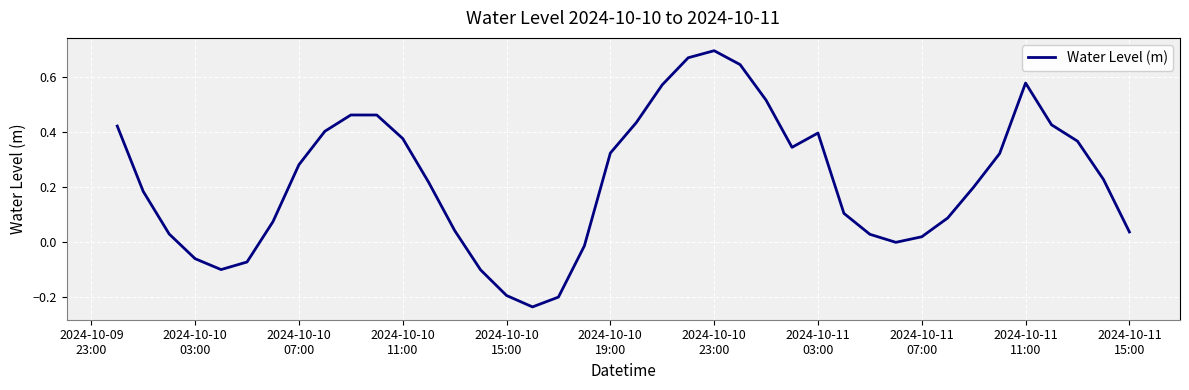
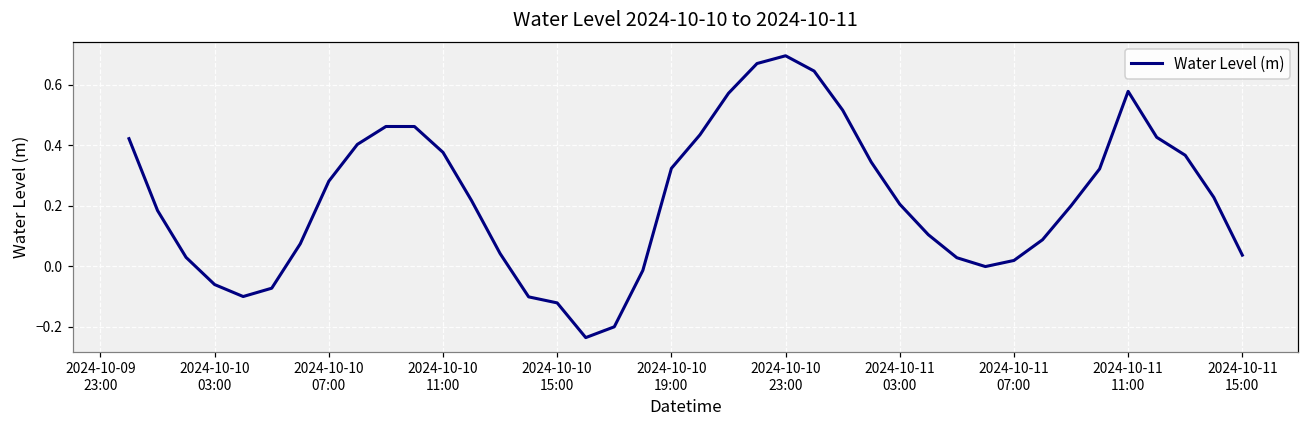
  {
    "2024-10-10 03:00": -0.06,
    "2024-10-10 07:00": 0.28,
    "2024-10-10 11:00": 0.38,
-   "2024-10-10 15:00": -0.19,
+   "2024-10-10 15:00": -0.12,
    "2024-10-10 19:00": 0.32,
    "2024-10-10 23:00": 0.70,
-   "2024-10-11 03:00": 0.40,
+   "2024-10-11 03:00": 0.21,
    "2024-10-11 07:00": 0.02,
    "2024-10-11 11:00": 0.58,
    "2024-10-11 15:00": 0.04
  }
